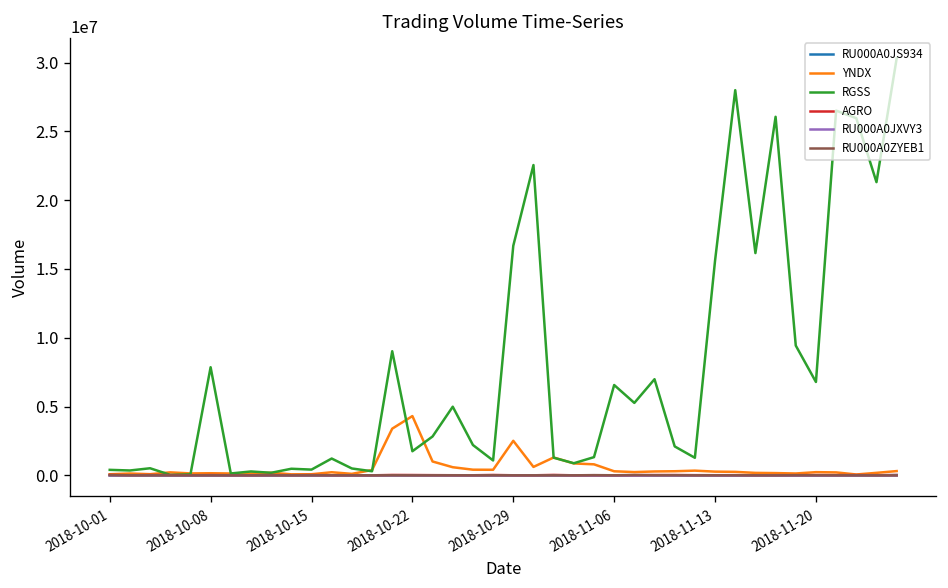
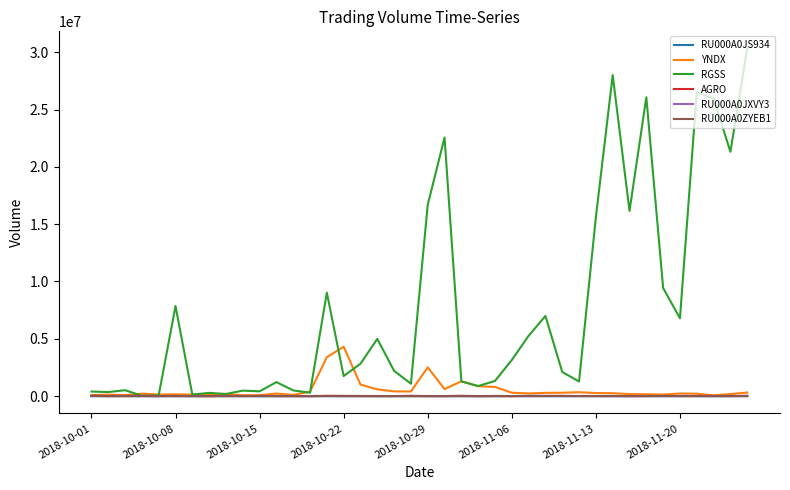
  {
    "RU000A0ZYEB1": {
      "2018-10-22": 0,
      "2018-10-29": 0,
      "2018-11-06": 0,
      "2018-11-13": 0,
      "2018-11-20": 0
    },
    "YNDX": {
      "2018-10-22": 4300000,
      "2018-10-29": 2500000,
      "2018-11-06": 300000,
      "2018-11-13": 300000
    },
    "RGSS": {
      "2018-10-01": 400000,
      "2018-10-08": 7900000,
      "2018-10-15": 400000,
      "2018-10-22": 1800000,
      "2018-10-29": 16700000,
-     "2018-11-06": 6600000,
+     "2018-11-06": 3100000,
      "2018-11-13": 15600000,
      "2018-11-20": 6800000
    }
  }
